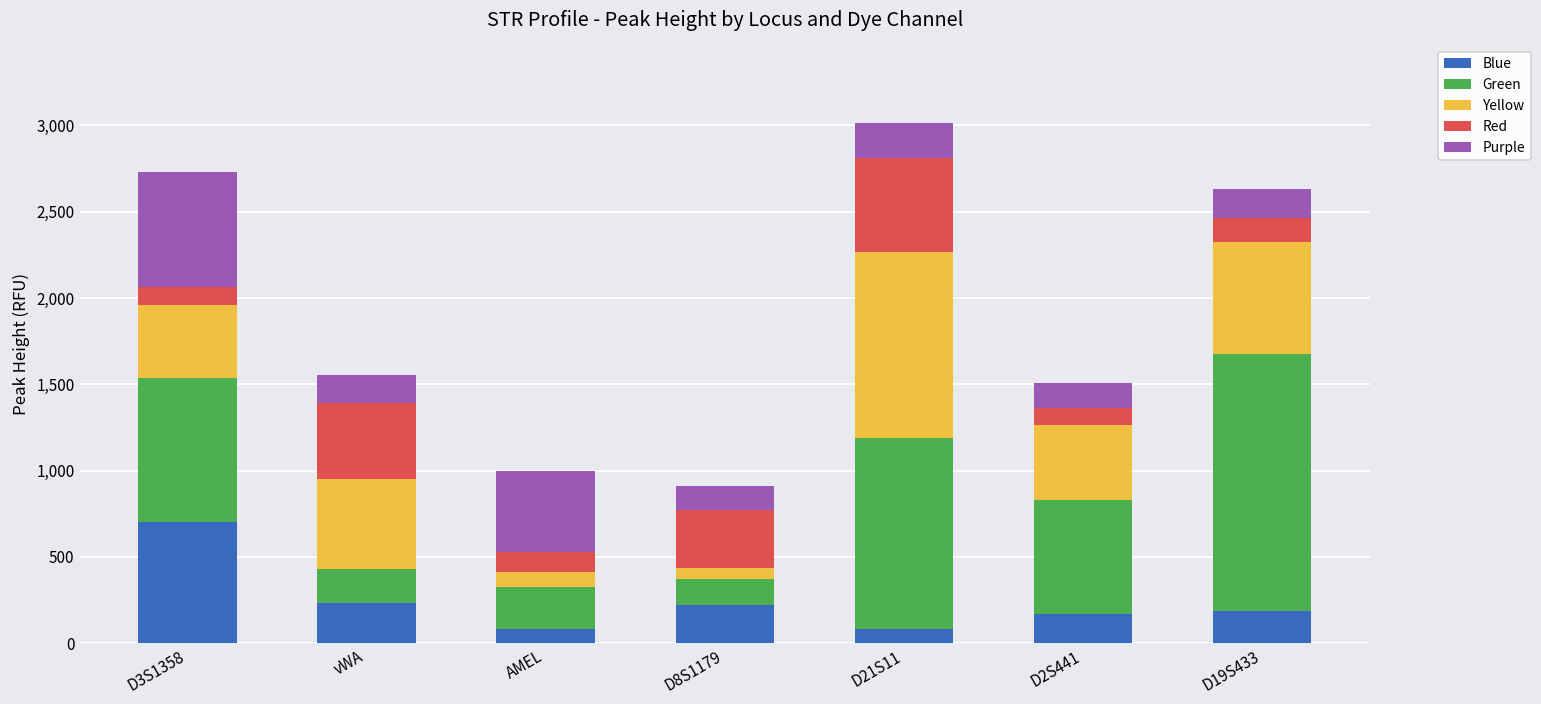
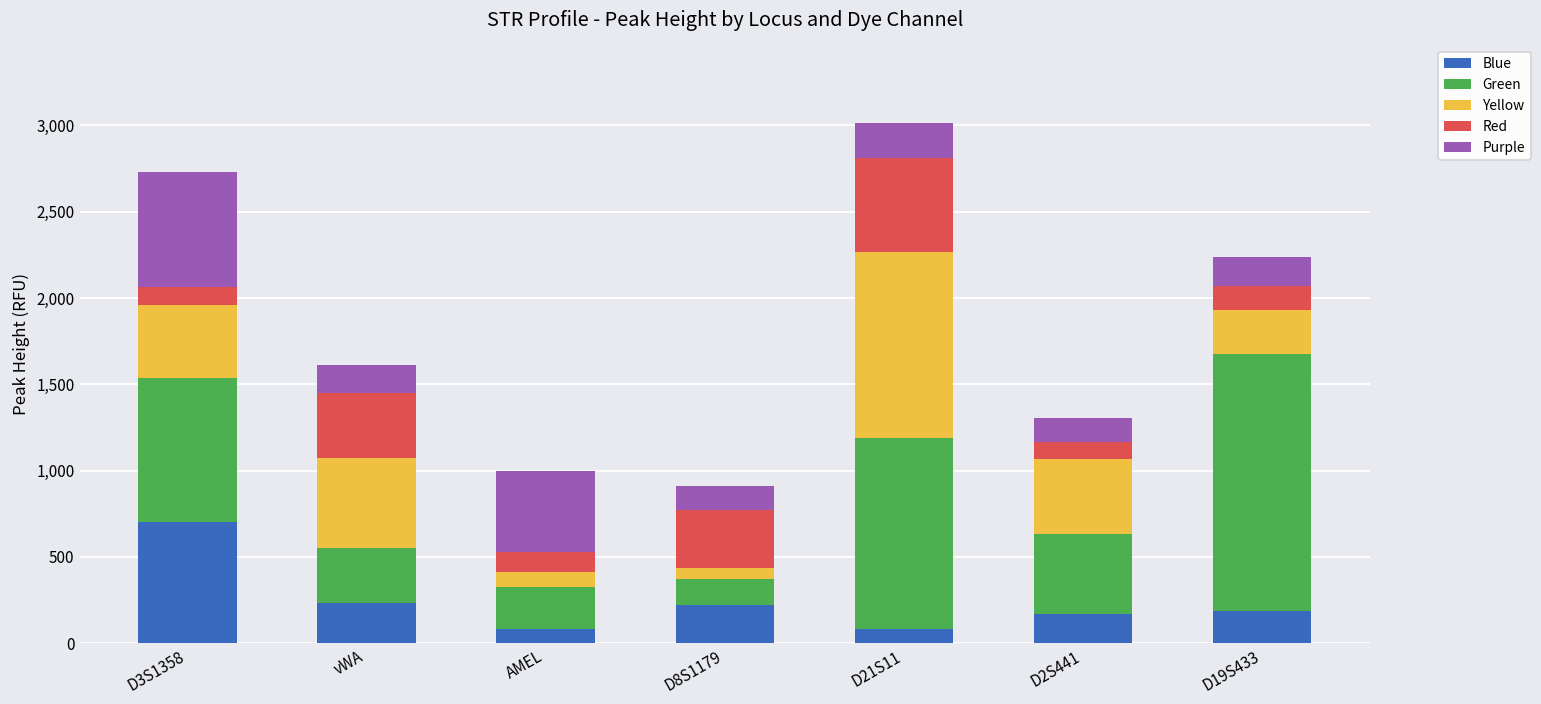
  {
    "Blue": {
      "D3S1358": "710",
      "vWA": "230",
      "AMEL": "80",
      "D8S1179": "220",
      "D21S11": "80",
      "D2S441": "170",
      "D19S433": "190"
    },
    "Green": {
      "D3S1358": "830",
-     "vWA": "200",
+     "vWA": "320",
      "AMEL": "250",
      "D8S1179": "150",
      "D21S11": "1,110",
-     "D2S441": "660",
+     "D2S441": "460",
      "D19S433": "1,490"
    },
    "Yellow": {
      "D3S1358": "420",
      "vWA": "520",
      "AMEL": "90",
      "D8S1179": "60",
      "D21S11": "1,080",
      "D2S441": "430",
-     "D19S433": "650"
+     "D19S433": "250"
    },
    "Red": {
      "D3S1358": "100",
-     "vWA": "440",
+     "vWA": "380",
      "AMEL": "120",
      "D8S1179": "340",
      "D21S11": "550",
      "D2S441": "100",
      "D19S433": "140"
    },
    "Purple": {
      "D3S1358": "670",
      "vWA": "160",
      "AMEL": "470",
      "D8S1179": "140",
      "D21S11": "200",
      "D2S441": "140",
      "D19S433": "170"
    }
  }
